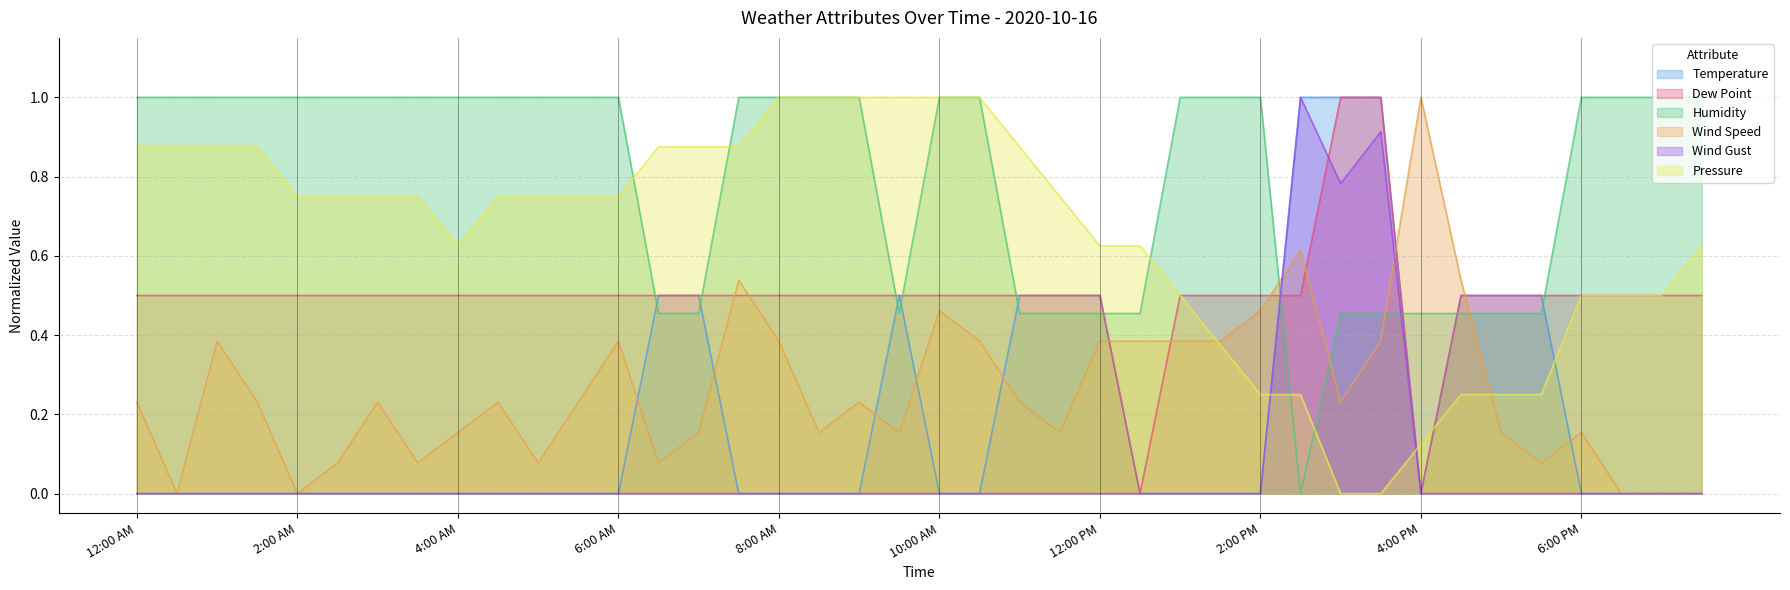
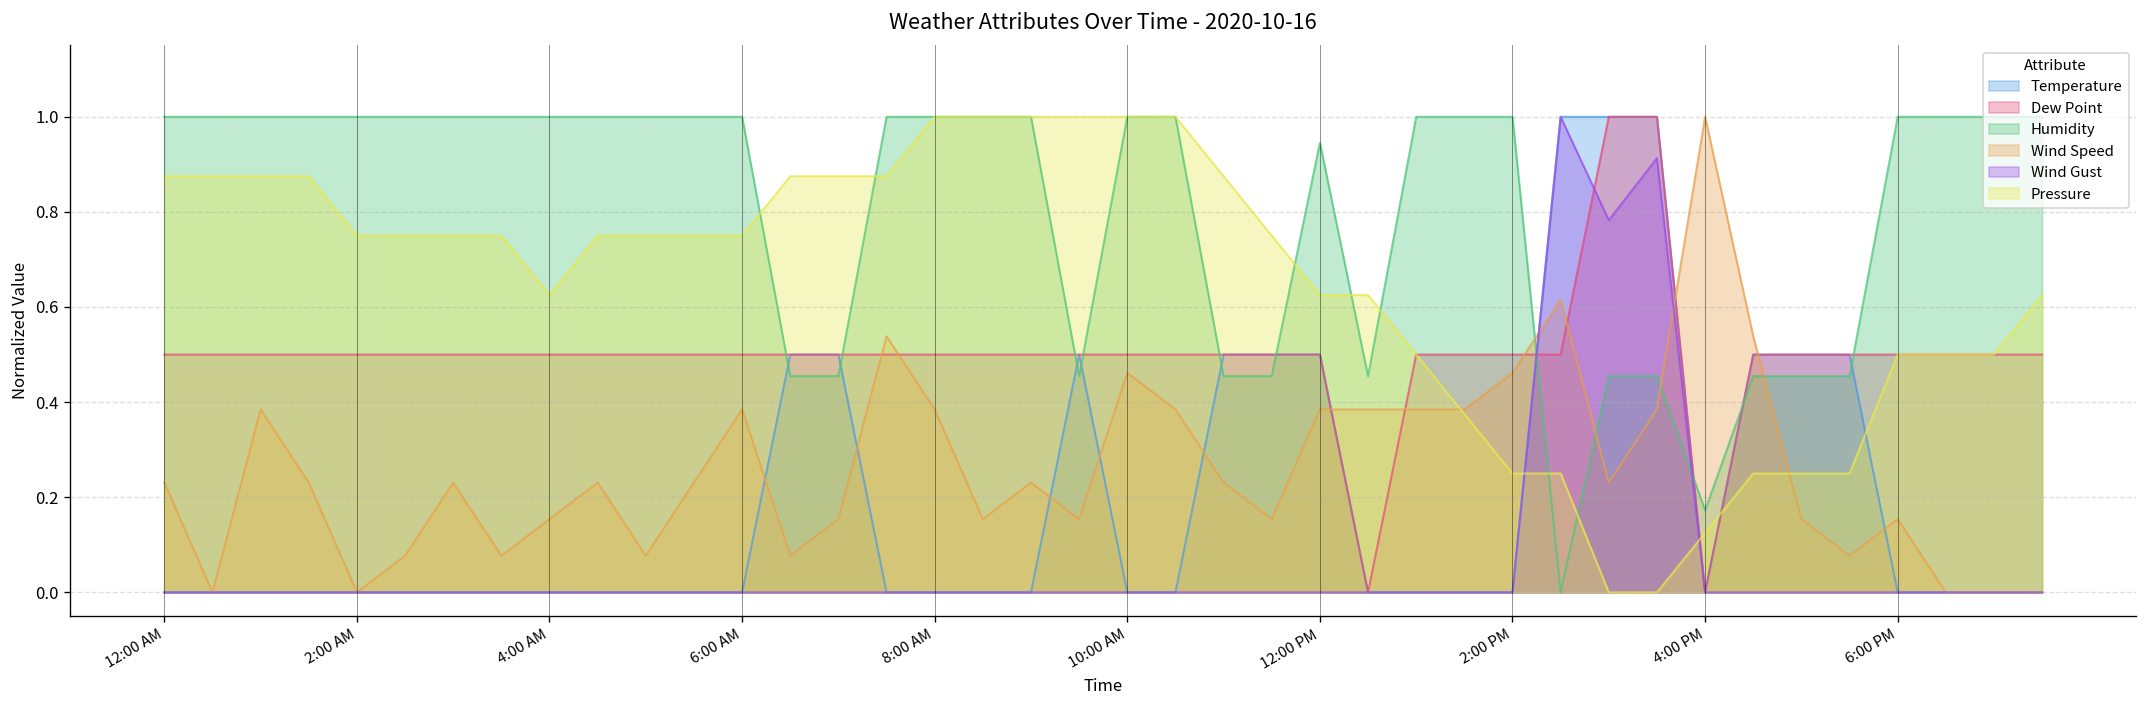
  {
    "Humidity": {
      "12:00 AM": 1.00,
      "2:00 AM": 1.00,
      "4:00 AM": 1.00,
      "6:00 AM": 1.00,
-     "12:00 PM": 0.45,
+     "12:00 PM": 0.95,
      "2:00 PM": 1.00,
-     "4:00 PM": 0.45,
+     "4:00 PM": 0.17,
      "6:00 PM": 1.00
    }
  }
